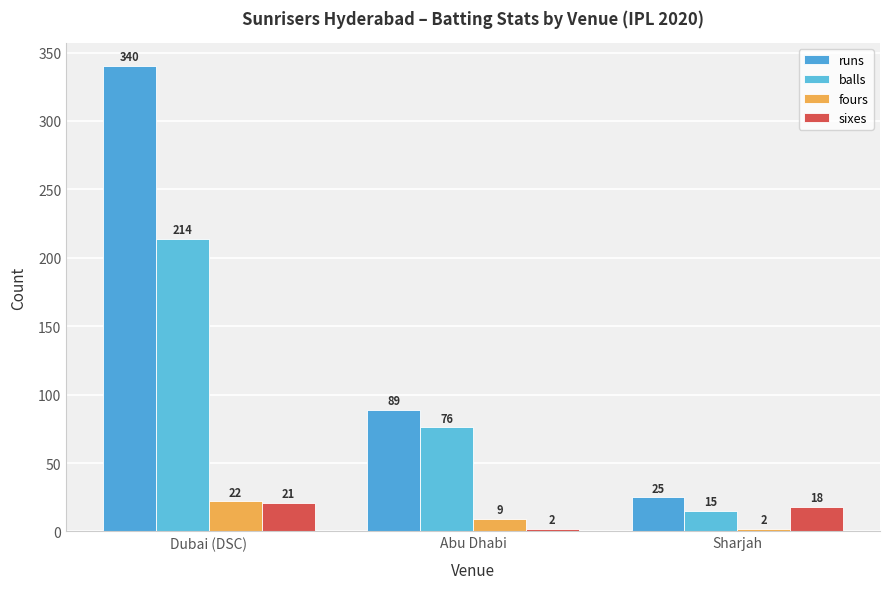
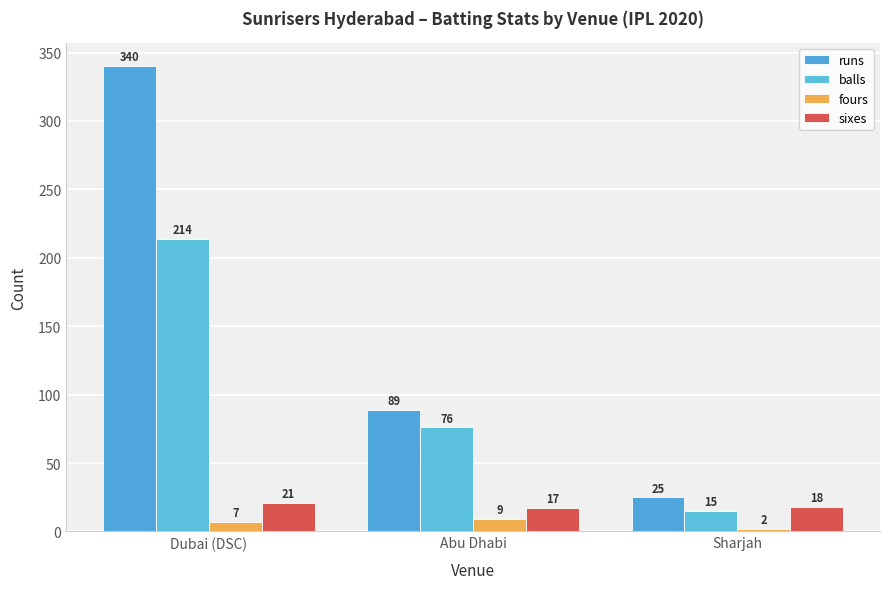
  {
    "fours": {
-     "Dubai (DSC)": 22,
+     "Dubai (DSC)": 7,
      "Abu Dhabi": 9,
      "Sharjah": 2
    },
    "sixes": {
      "Dubai (DSC)": 21,
-     "Abu Dhabi": 2,
+     "Abu Dhabi": 17,
      "Sharjah": 18
    }
  }
